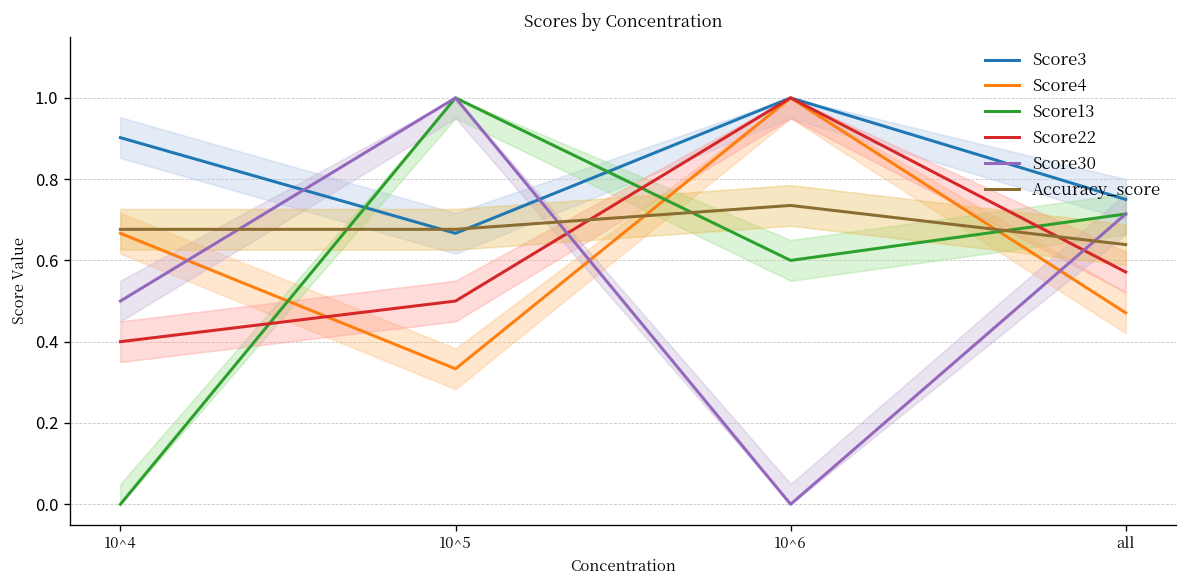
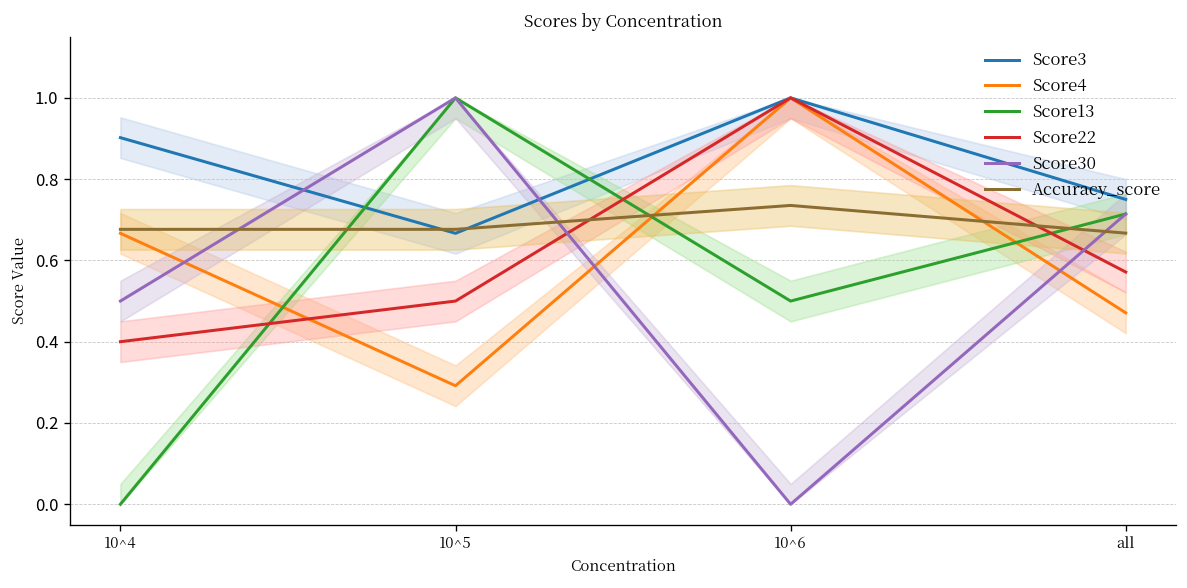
  {
    "Score3": {
      "10^4": 0.90,
      "10^5": 0.67,
      "all": 0.75
    },
    "Score4": {
      "10^4": 0.67,
-     "10^5": 0.33,
+     "10^5": 0.29,
      "all": 0.47
    },
    "Score13": {
      "10^4": 0.0,
-     "10^6": 0.6
+     "10^6": 0.5
    },
    "Score22": {
      "10^4": 0.40,
      "10^5": 0.50,
      "all": 0.57
    },
    "Score30": {
      "10^4": 0.50,
      "10^6": 0.00
    },
    "Accuracy_score": {
      "10^4": 0.68,
      "10^5": 0.68,
      "10^6": 0.74,
-     "all": 0.64
+     "all": 0.67
    }
  }
